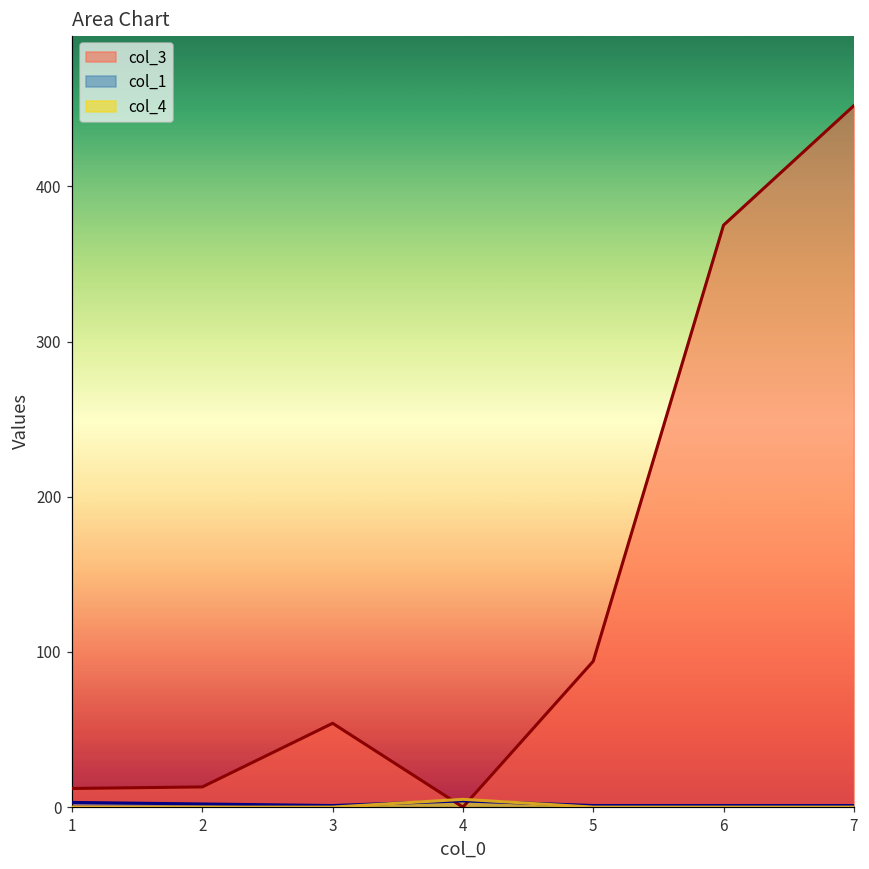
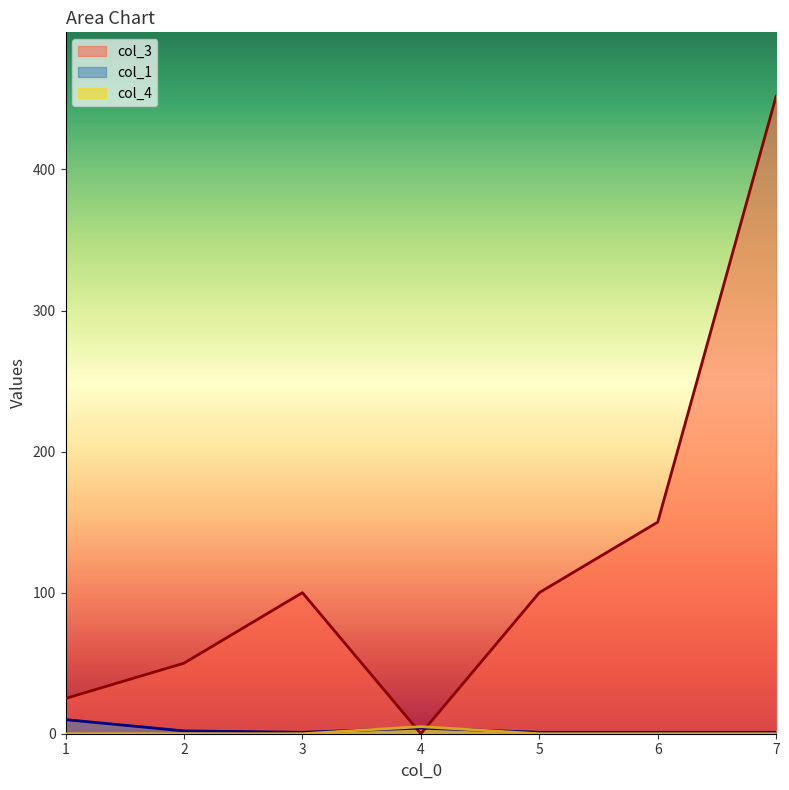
  {
    "col_3": {
-     "1": 12,
-     "2": 13,
-     "3": 54,
+     "1": 25,
+     "2": 50,
+     "3": 100,
      "4": 0,
-     "5": 94,
-     "6": 375,
+     "5": 100,
+     "6": 150,
      "7": 452
    },
    "col_1": {
-     "1": 3,
+     "1": 10,
      "2": 2
    },
    "col_4": {
      "1": 0,
      "2": 0
    }
  }
